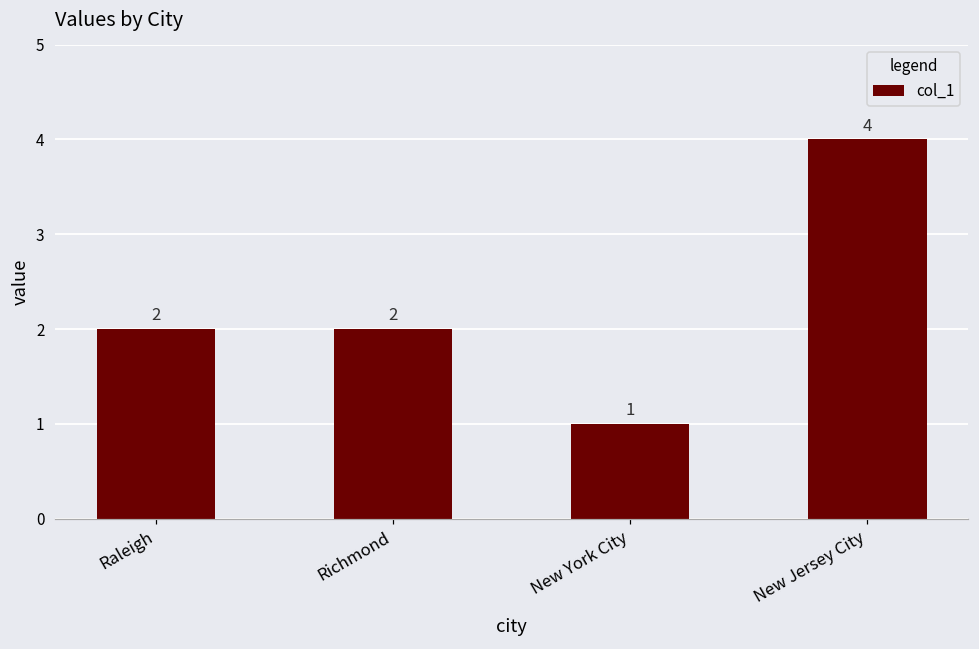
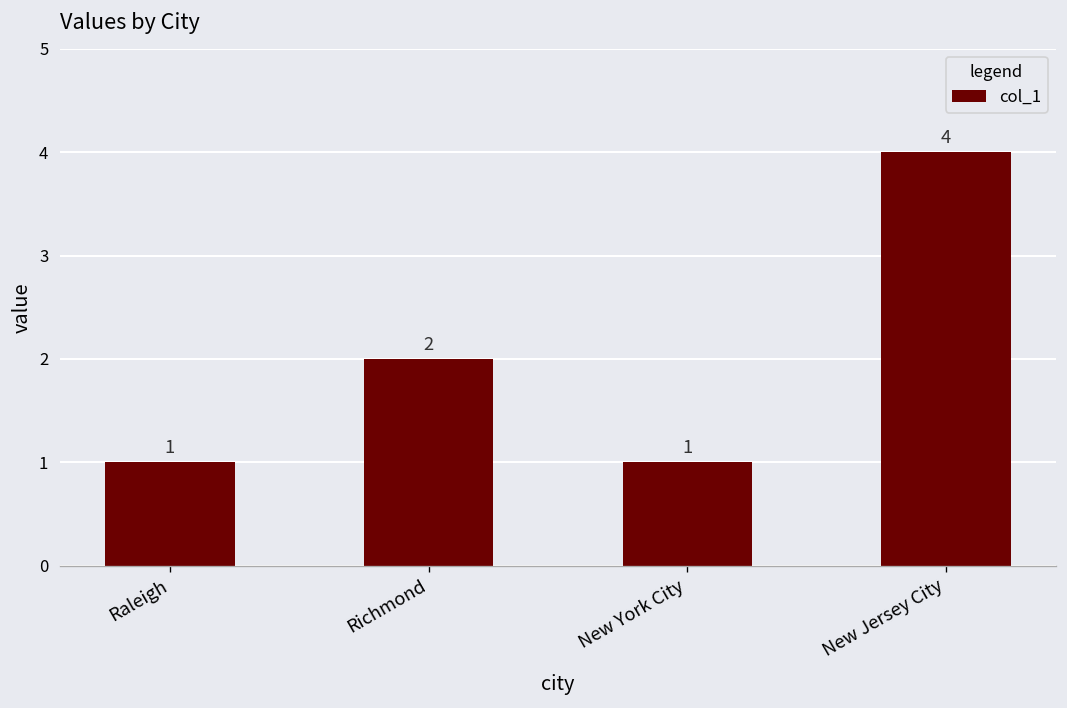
  {
-   "Raleigh": 2,
+   "Raleigh": 1,
    "Richmond": 2,
    "New York City": 1,
    "New Jersey City": 4
  }
